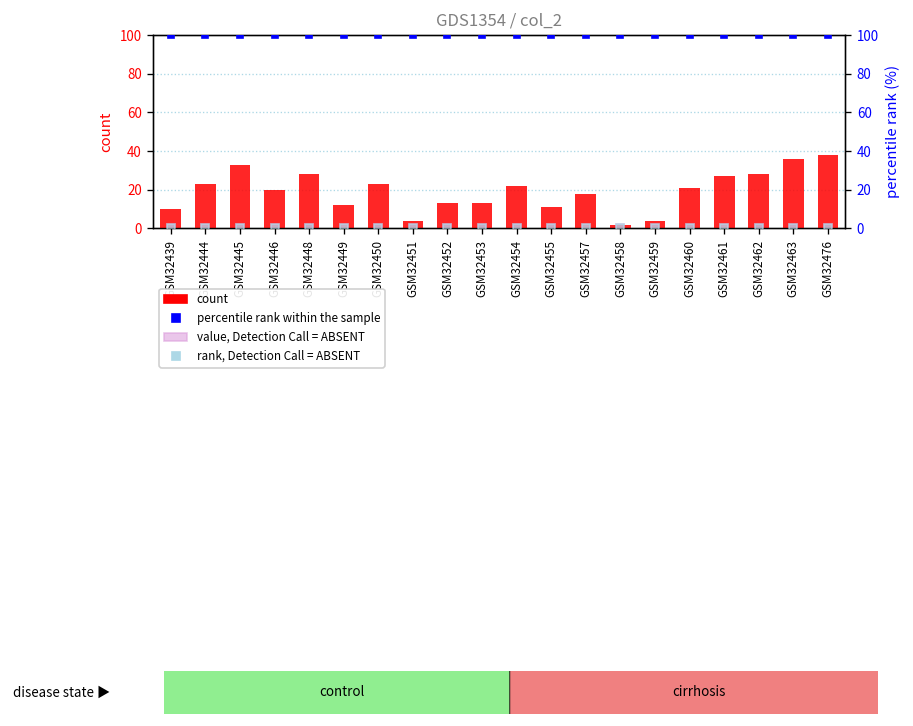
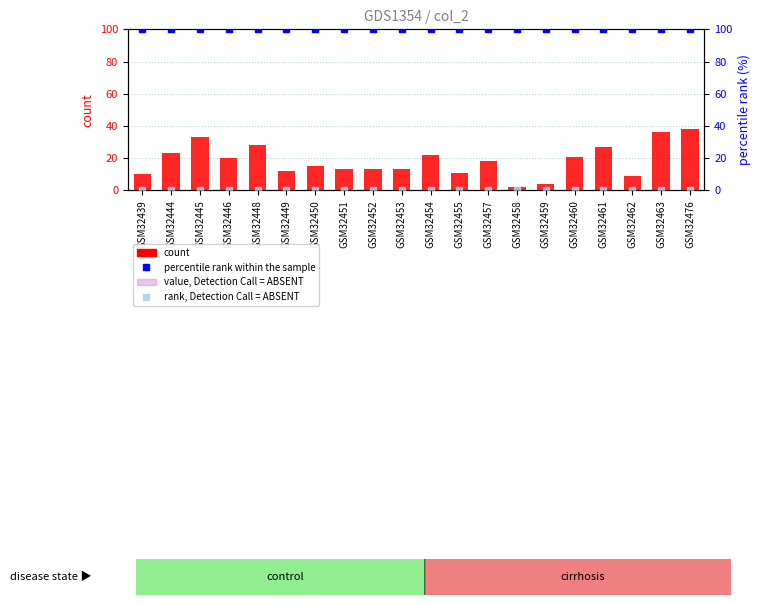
  {
    "rank, Detection Call = ABSENT": {
      "GSM32439": 0,
      "GSM32444": 0,
      "GSM32445": 0,
      "GSM32446": 0,
      "GSM32448": 0,
      "GSM32449": 0,
      "GSM32450": 0,
      "GSM32451": 0,
      "GSM32452": 0,
      "GSM32453": 0,
      "GSM32454": 0,
      "GSM32455": 0,
      "GSM32457": 0,
      "GSM32458": 0,
      "GSM32459": 0,
      "GSM32460": 0,
      "GSM32461": 0,
      "GSM32462": 0,
      "GSM32463": 0,
      "GSM32476": 0
    },
    "count": {
      "GSM32439": 10,
      "GSM32444": 23,
      "GSM32445": 33,
      "GSM32446": 20,
      "GSM32448": 28,
      "GSM32449": 12,
-     "GSM32450": 23,
-     "GSM32451": 4,
+     "GSM32450": 15,
+     "GSM32451": 13,
      "GSM32452": 13,
      "GSM32453": 13,
      "GSM32454": 22,
      "GSM32455": 11,
      "GSM32457": 18,
      "GSM32458": 2,
      "GSM32459": 4,
      "GSM32460": 21,
      "GSM32461": 27,
-     "GSM32462": 28,
+     "GSM32462": 9,
      "GSM32463": 36,
      "GSM32476": 38
    },
    "percentile rank within the sample": {
      "GSM32439": 100,
      "GSM32444": 100,
      "GSM32445": 100,
      "GSM32446": 100,
      "GSM32448": 100,
      "GSM32449": 100,
      "GSM32450": 100,
      "GSM32451": 100,
      "GSM32452": 100,
      "GSM32453": 100,
      "GSM32454": 100,
      "GSM32455": 100,
      "GSM32457": 100,
      "GSM32458": 100,
      "GSM32459": 100,
      "GSM32460": 100,
      "GSM32461": 100,
      "GSM32462": 100,
      "GSM32463": 100,
      "GSM32476": 100
    }
  }
